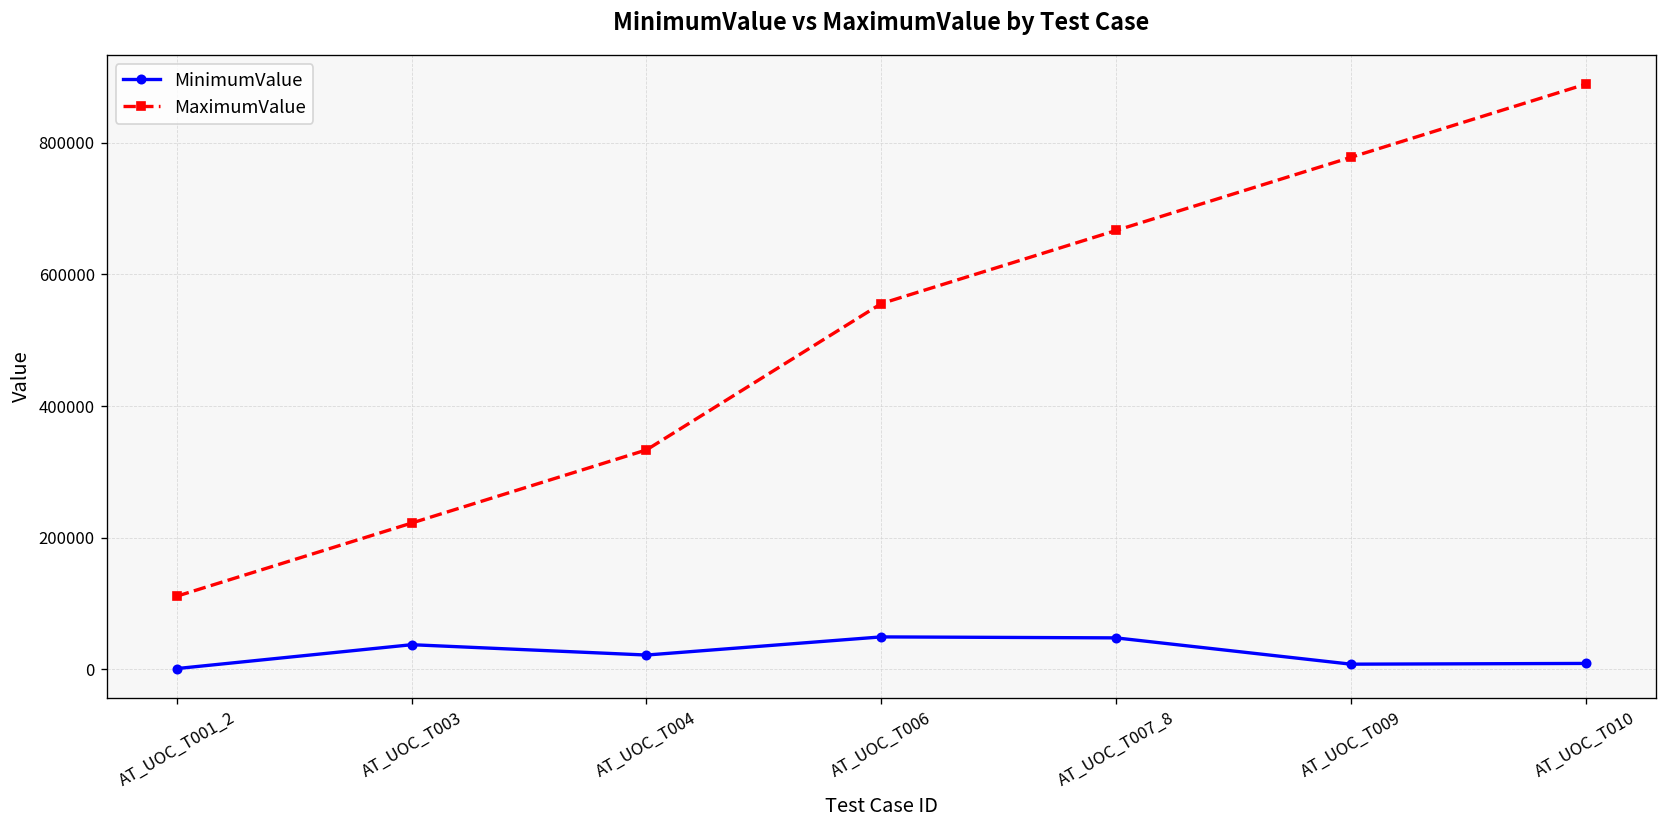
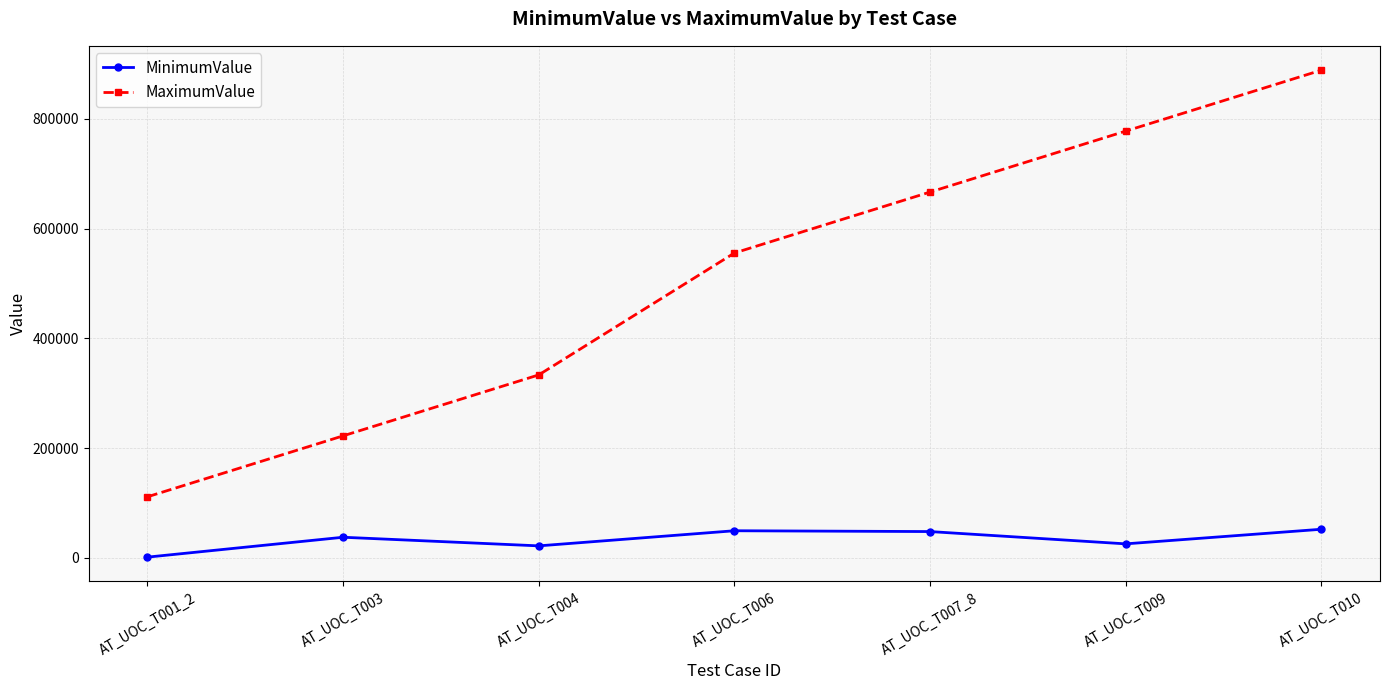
  {
    "MinimumValue": {
      "AT_UOC_T001_2": 0,
      "AT_UOC_T003": 40000,
      "AT_UOC_T004": 20000,
      "AT_UOC_T006": 50000,
      "AT_UOC_T007_8": 50000,
-     "AT_UOC_T009": 10000,
-     "AT_UOC_T010": 10000
+     "AT_UOC_T009": 30000,
+     "AT_UOC_T010": 50000
    },
    "MaximumValue": {
      "AT_UOC_T001_2": 110000,
      "AT_UOC_T003": 220000,
      "AT_UOC_T004": 330000,
      "AT_UOC_T006": 560000,
      "AT_UOC_T007_8": 670000,
      "AT_UOC_T009": 780000,
      "AT_UOC_T010": 890000
    }
  }
